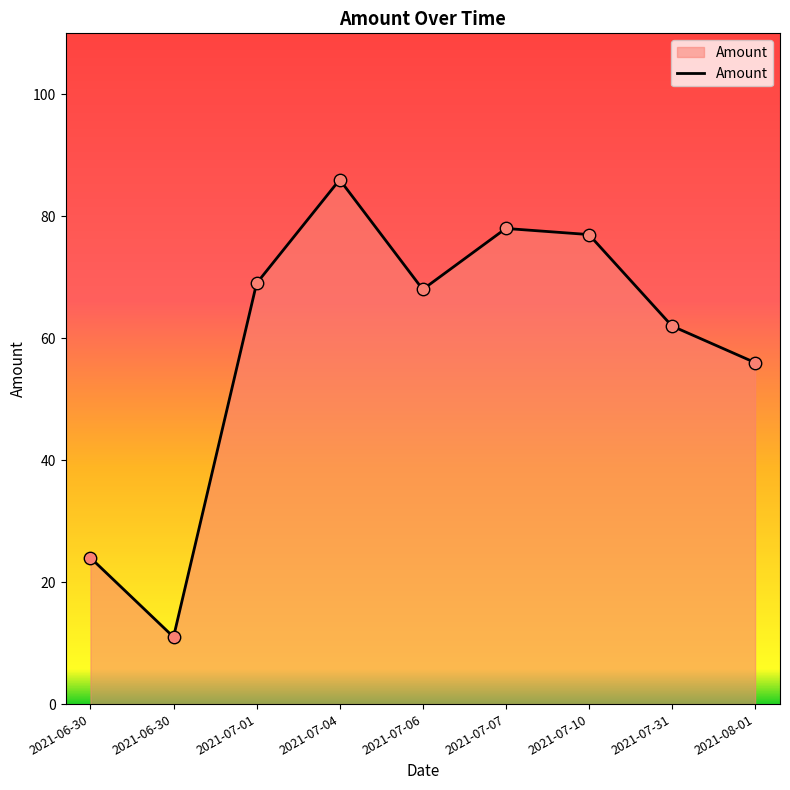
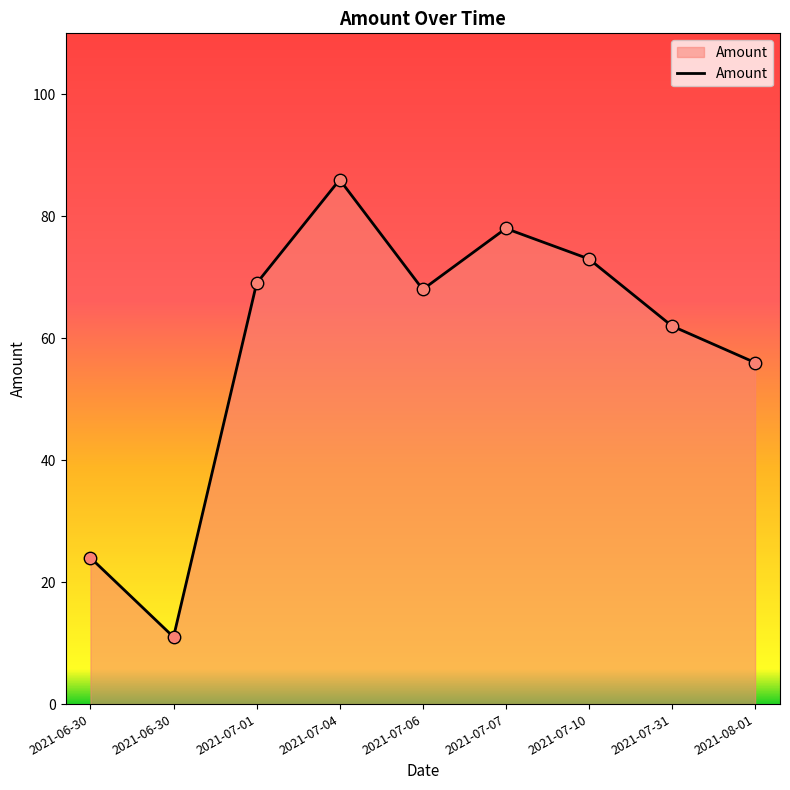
  {
    "2021-07-01": 69,
    "2021-07-04": 86,
    "2021-07-06": 68,
    "2021-07-07": 78,
-   "2021-07-10": 77,
+   "2021-07-10": 73,
    "2021-07-31": 62,
    "2021-08-01": 56
  }
